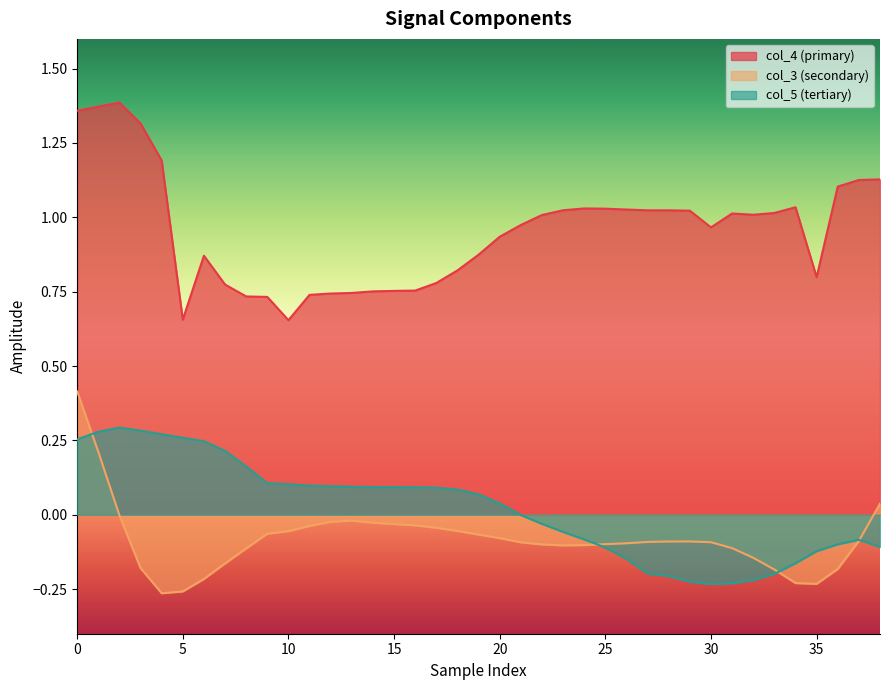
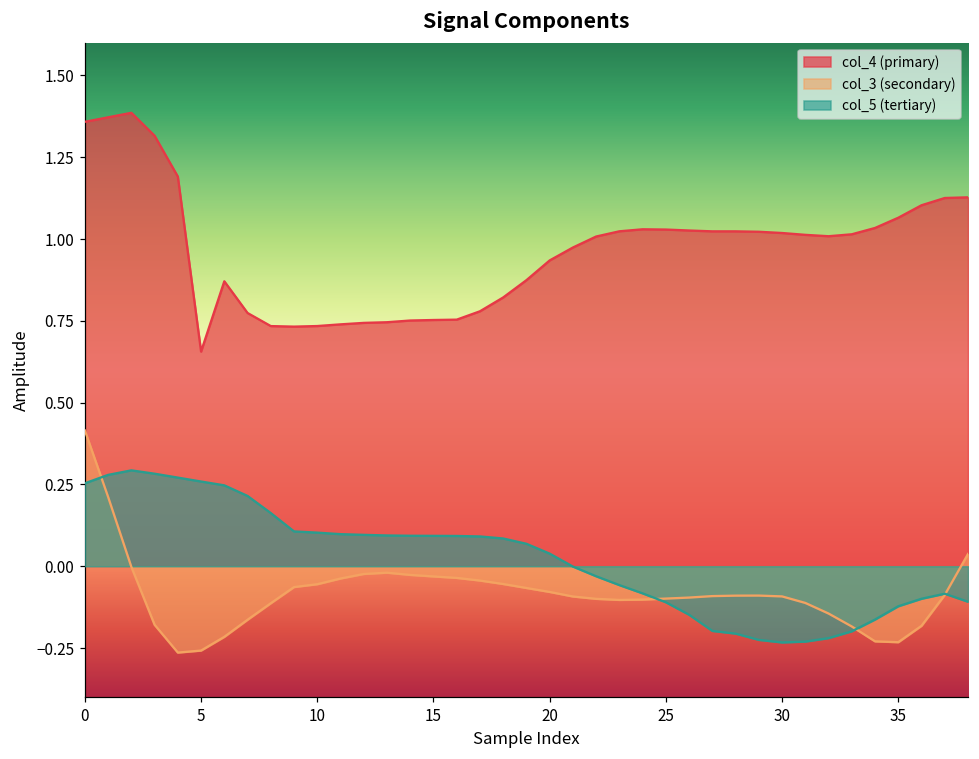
  {
    "col_4 (primary)": {
      "0": 1.36,
      "5": 0.66,
-     "10": 0.65,
+     "10": 0.73,
      "15": 0.75,
      "20": 0.93,
      "25": 1.03,
-     "30": 0.97,
-     "35": 0.80
+     "30": 1.02,
+     "35": 1.07
    }
  }
